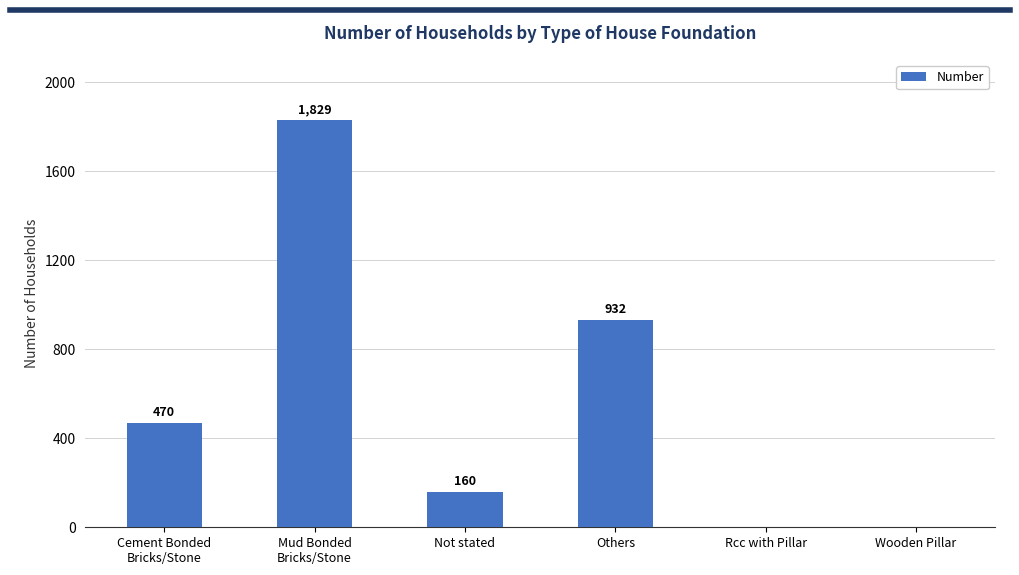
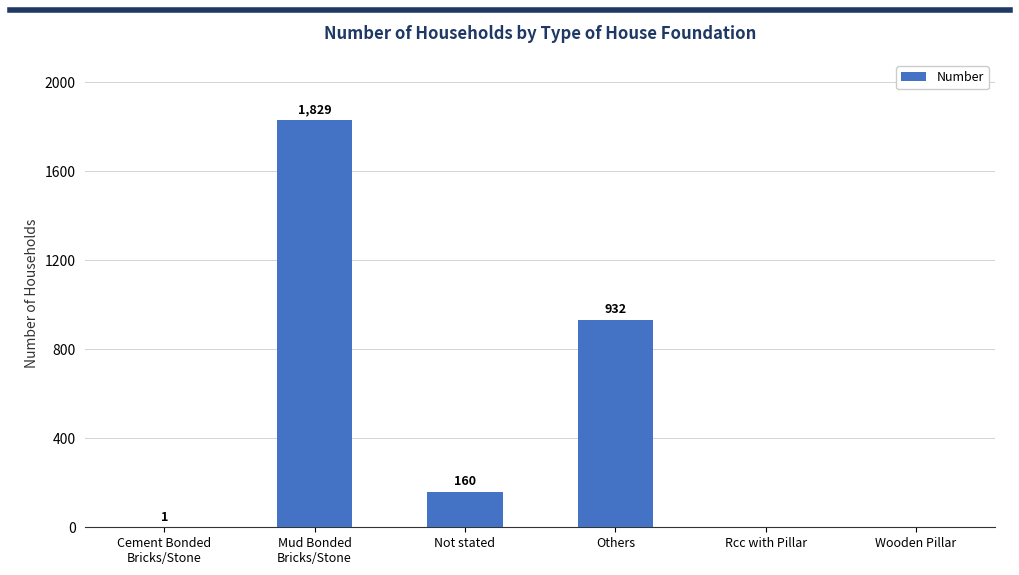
  {
-   "Cement Bonded Bricks/Stone": "470",
+   "Cement Bonded Bricks/Stone": "1",
    "Mud Bonded Bricks/Stone": "1,829",
    "Not stated": "160",
    "Others": "932"
  }
